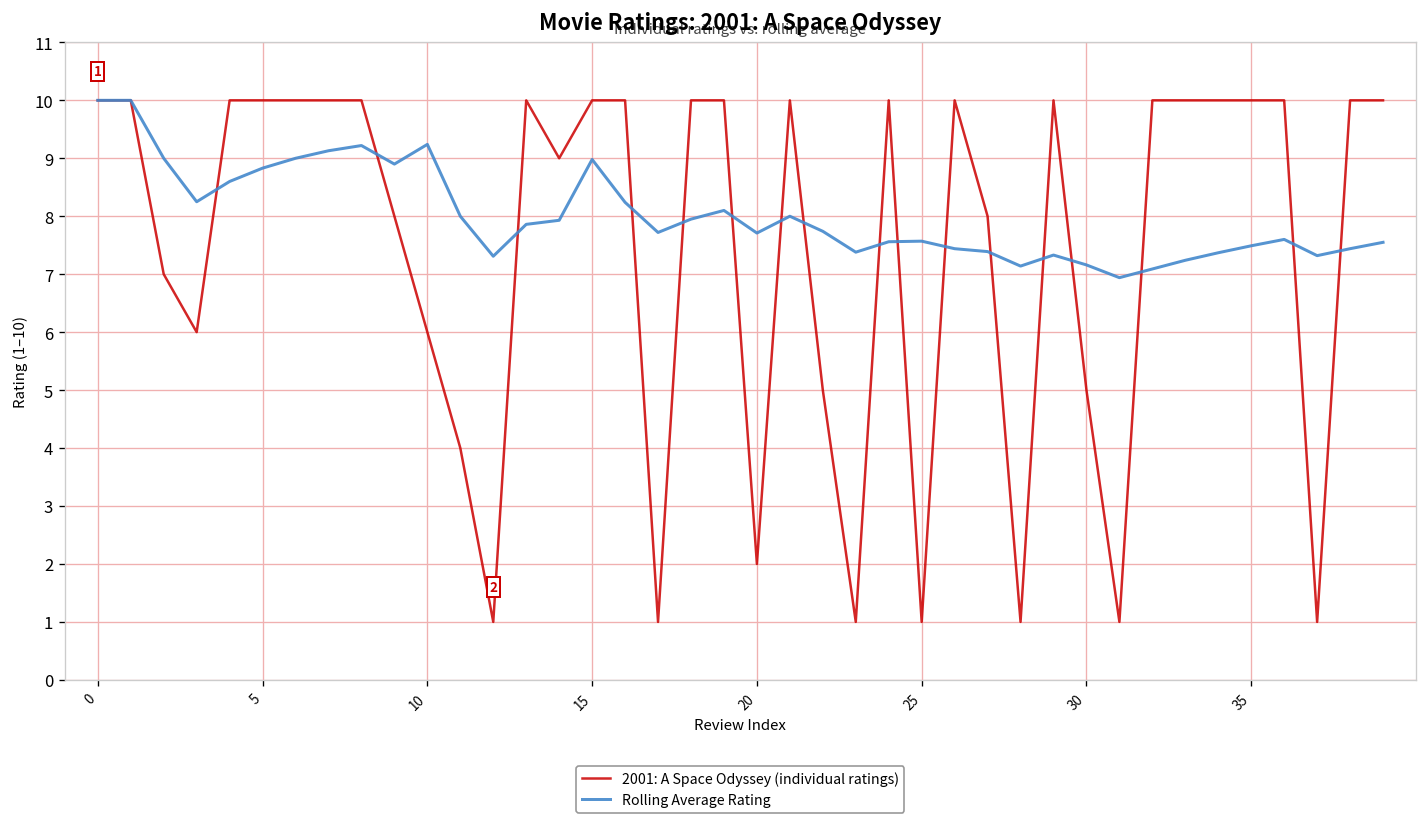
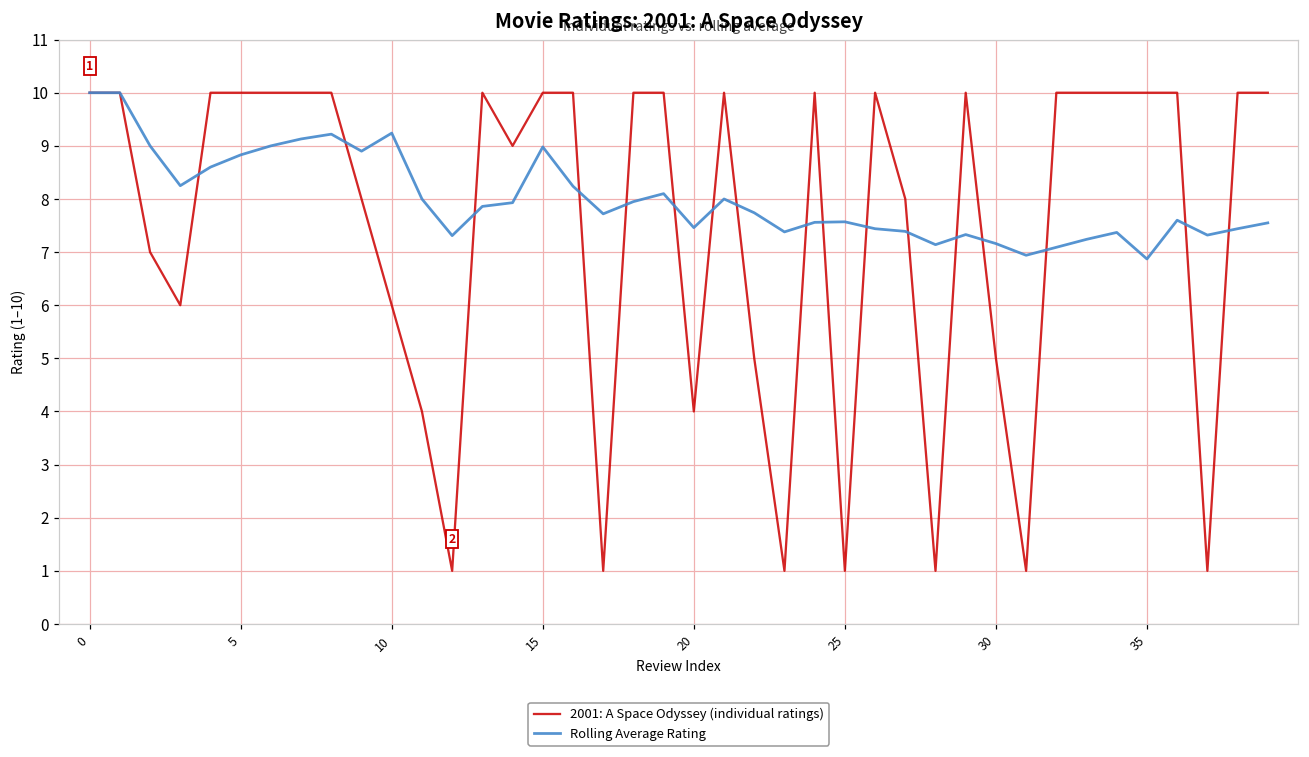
  {
    "2001: A Space Odyssey (individual ratings)": {
      "5": 10,
      "10": 6,
      "15": 10,
-     "20": 2,
+     "20": 4,
      "25": 1,
      "30": 5,
      "35": 10
    },
    "Rolling Average Rating": {
      "5": 8.8,
      "10": 9.2,
      "15": 9.0,
-     "20": 7.7,
+     "20": 7.5,
      "25": 7.6,
      "30": 7.2,
-     "35": 7.5
+     "35": 6.9
    }
  }
